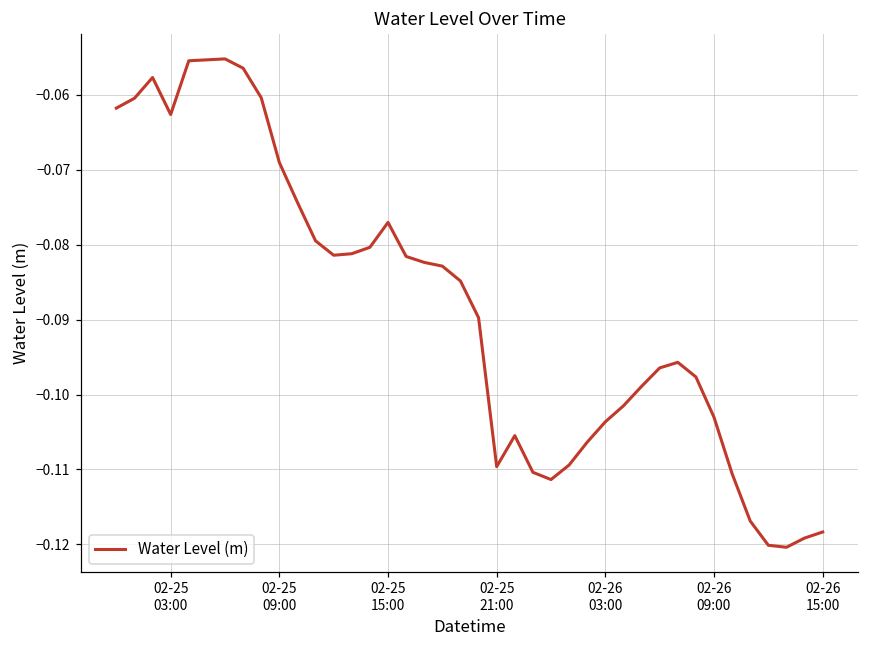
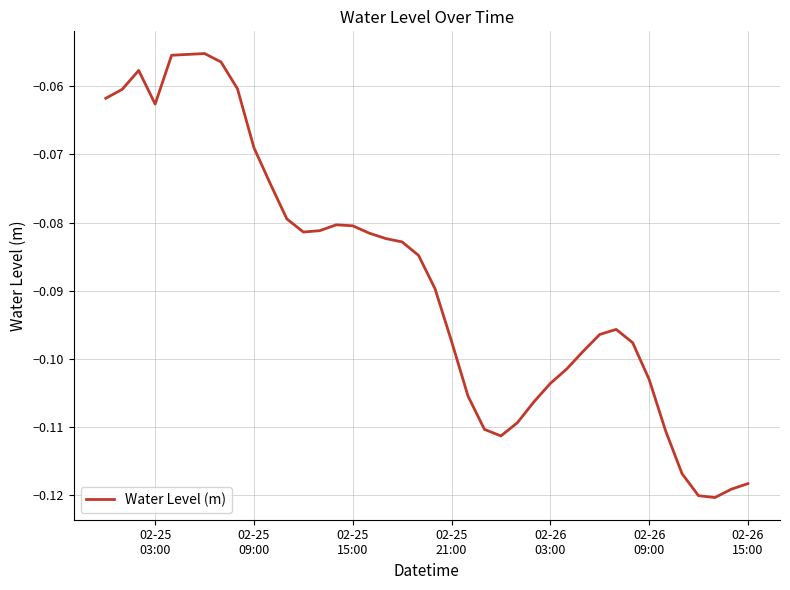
  {
    "02-25 03:00": -0.063,
    "02-25 09:00": -0.069,
-   "02-25 15:00": -0.077,
-   "02-25 21:00": -0.110,
+   "02-25 15:00": -0.080,
+   "02-25 21:00": -0.097,
    "02-26 03:00": -0.104,
    "02-26 09:00": -0.103,
    "02-26 15:00": -0.118
  }
